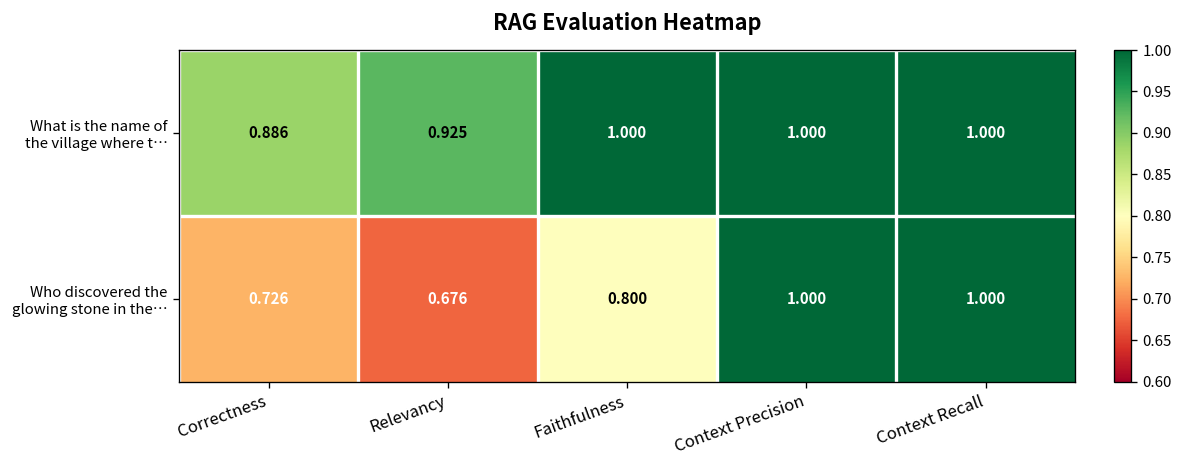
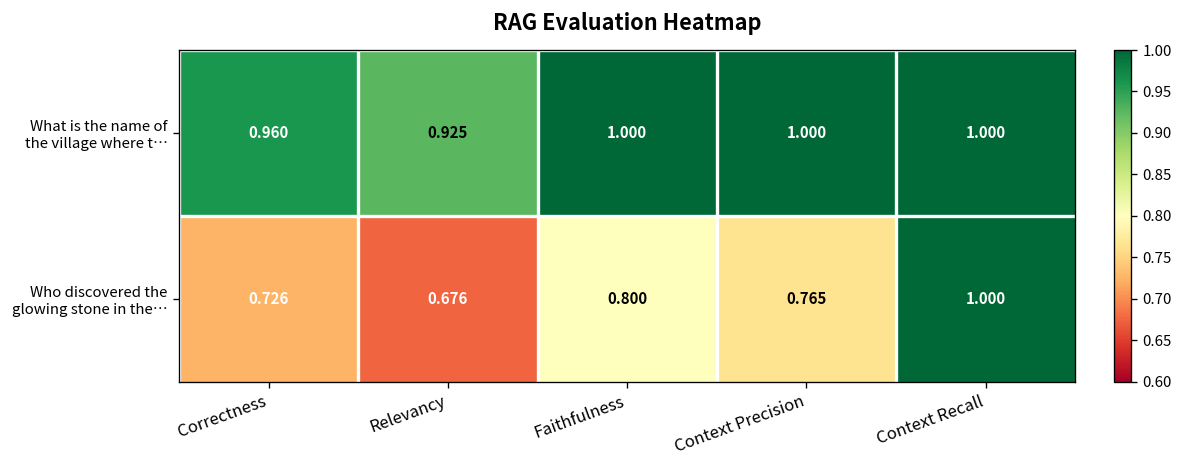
  {
    "What is the name of the village where t…": {
-     "Correctness": 0.886,
+     "Correctness": 0.960,
      "Relevancy": 0.925,
      "Faithfulness": 1.000,
      "Context Precision": 1.000,
      "Context Recall": 1.000
    },
    "Who discovered the glowing stone in the…": {
      "Correctness": 0.726,
      "Relevancy": 0.676,
      "Faithfulness": 0.800,
-     "Context Precision": 1.000,
+     "Context Precision": 0.765,
      "Context Recall": 1.000
    }
  }
